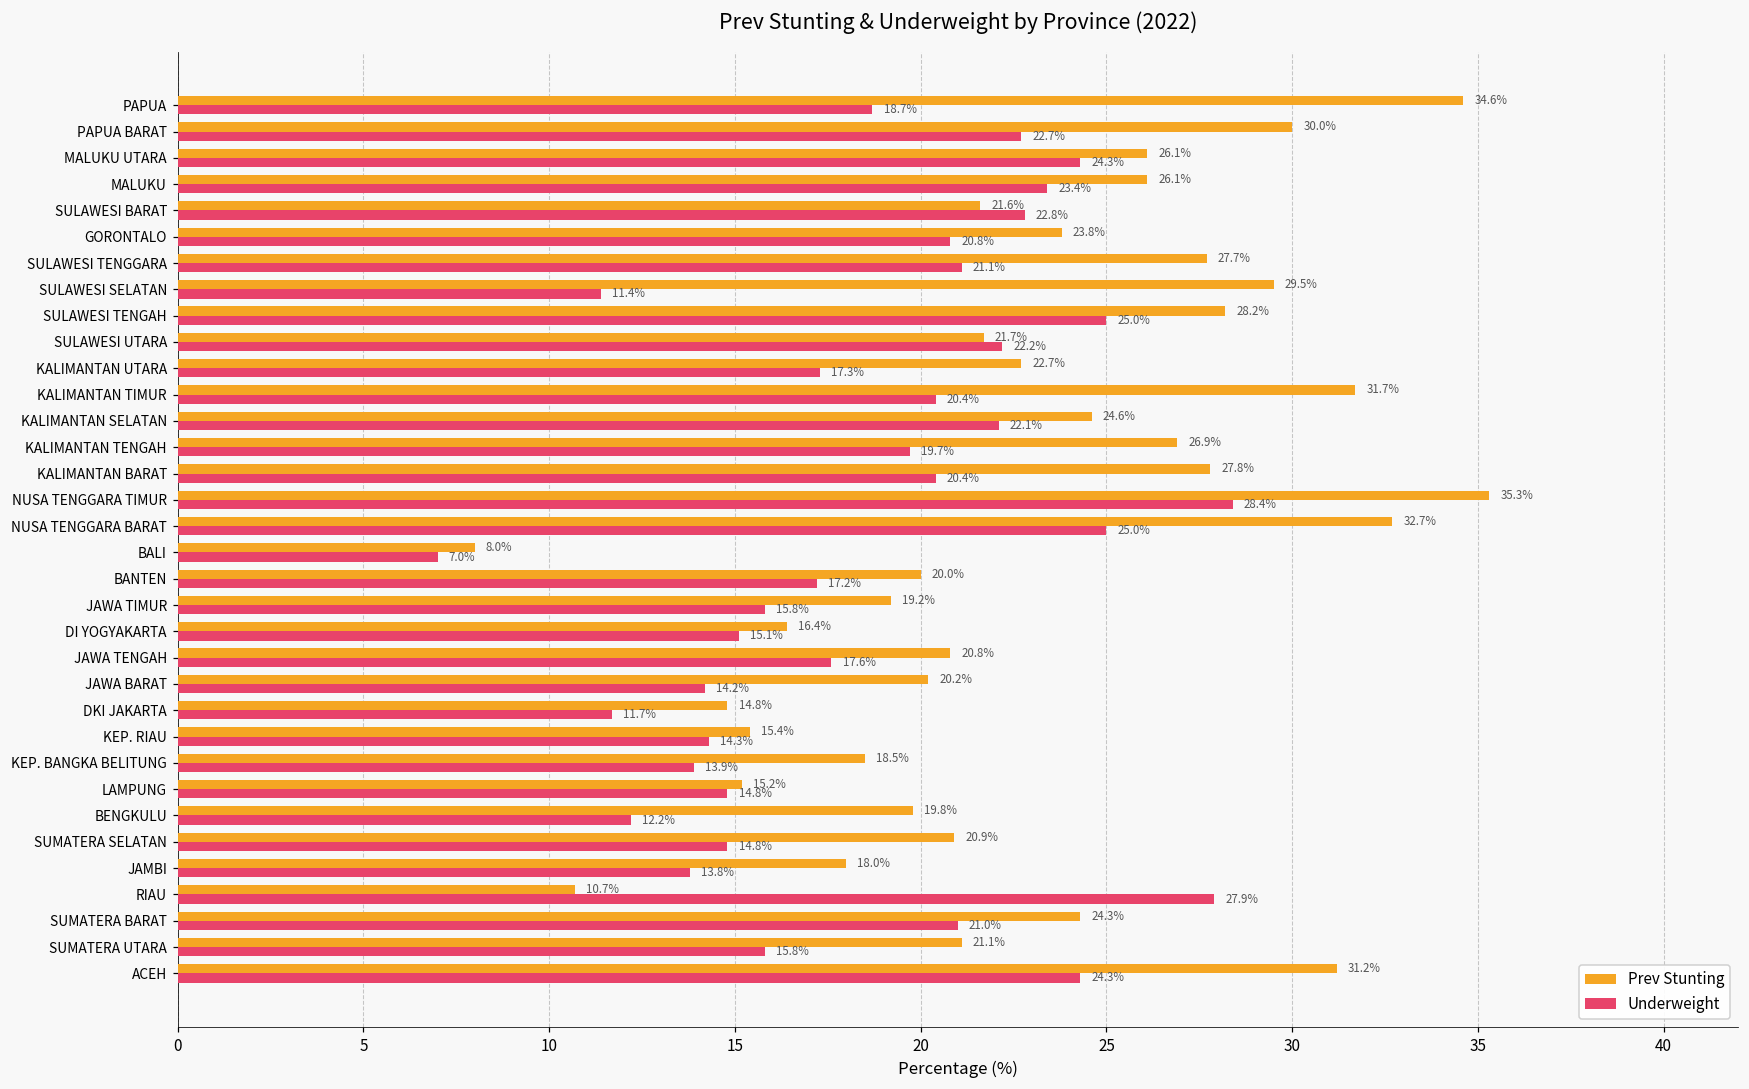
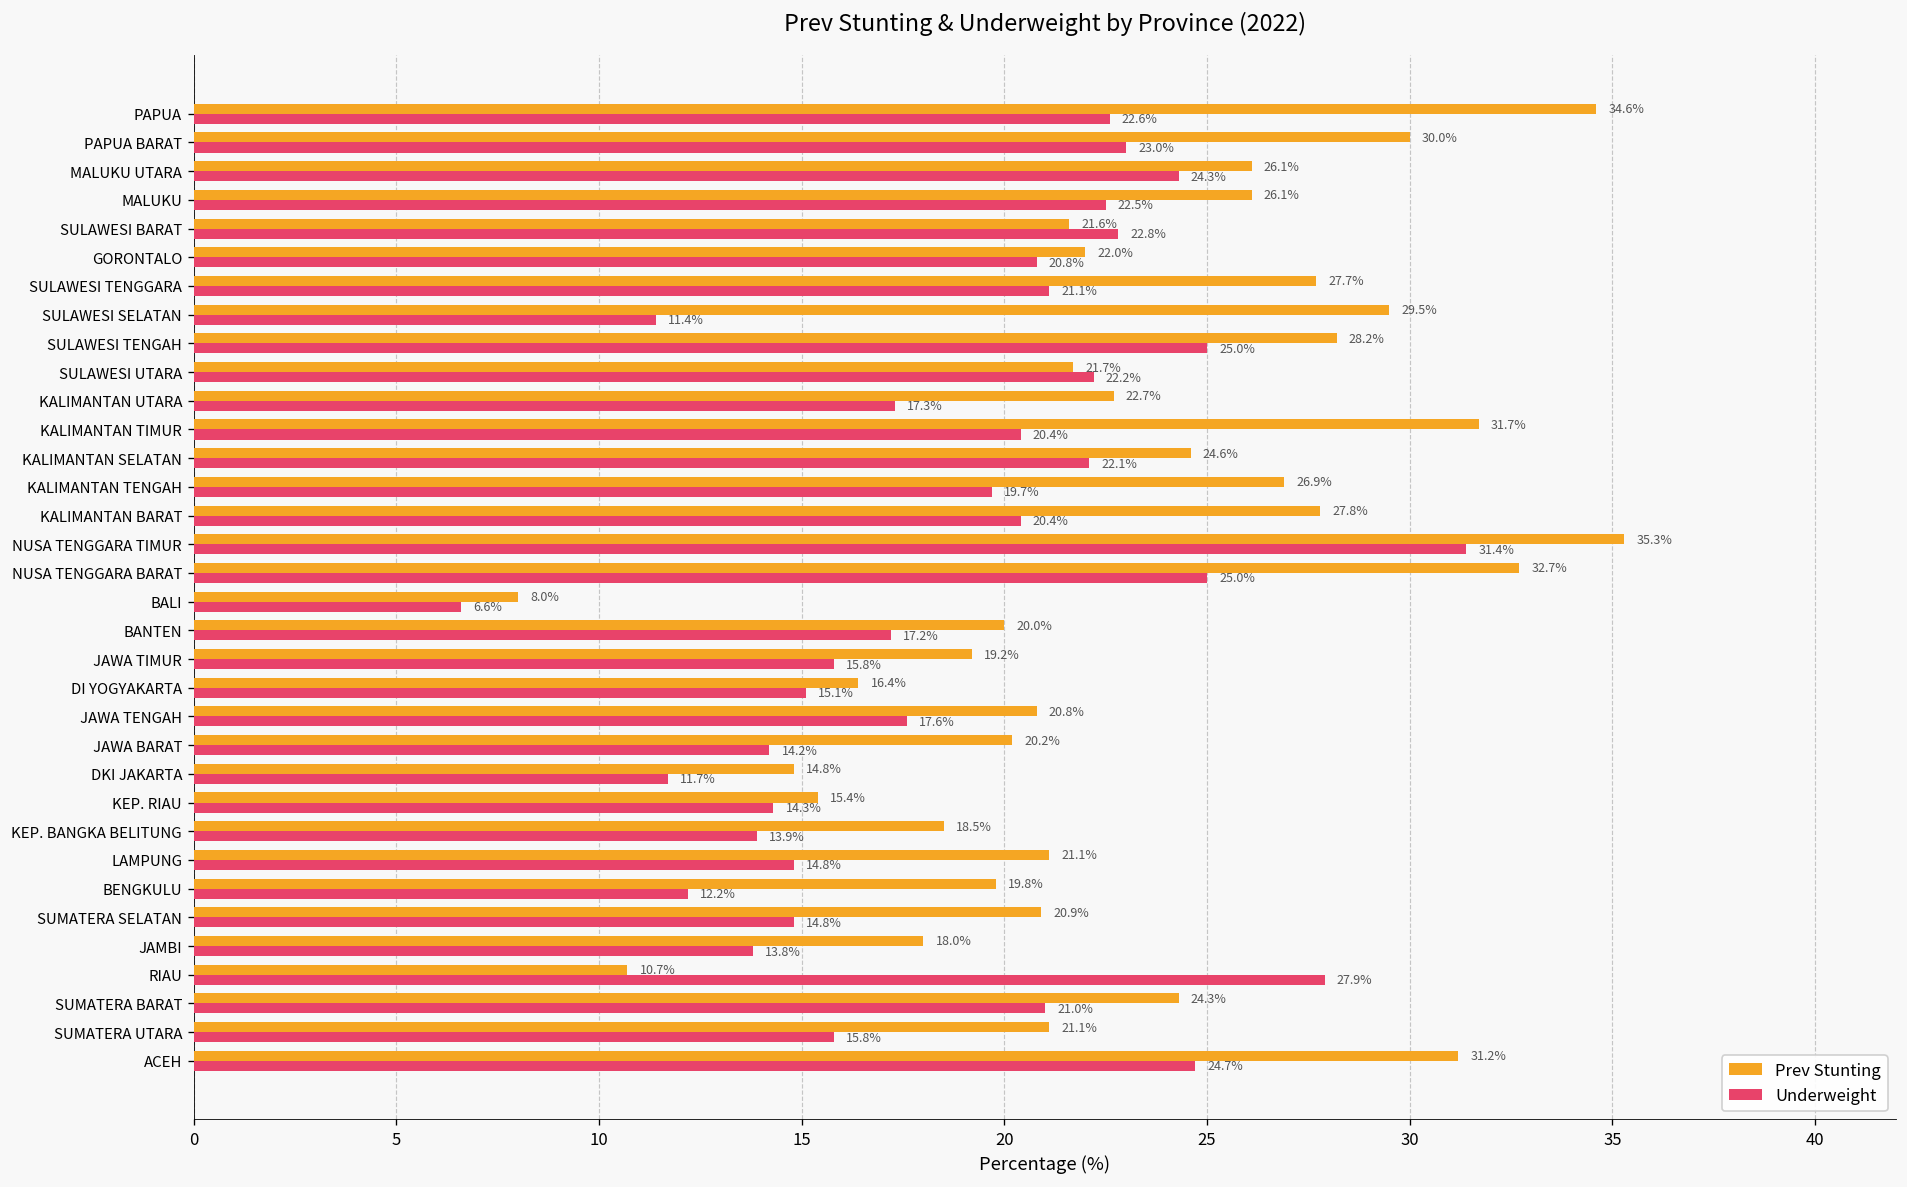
  {
    "Prev Stunting": {
      "PAPUA": "34.6%",
      "PAPUA BARAT": "30.0%",
      "MALUKU UTARA": "26.1%",
      "MALUKU": "26.1%",
      "SULAWESI BARAT": "21.6%",
-     "GORONTALO": "23.8%",
+     "GORONTALO": "22.0%",
      "SULAWESI TENGGARA": "27.7%",
      "SULAWESI SELATAN": "29.5%",
      "SULAWESI TENGAH": "28.2%",
      "SULAWESI UTARA": "21.7%",
      "KALIMANTAN UTARA": "22.7%",
      "KALIMANTAN TIMUR": "31.7%",
      "KALIMANTAN SELATAN": "24.6%",
      "KALIMANTAN TENGAH": "26.9%",
      "KALIMANTAN BARAT": "27.8%",
      "NUSA TENGGARA TIMUR": "35.3%",
      "NUSA TENGGARA BARAT": "32.7%",
      "BALI": "8.0%",
      "BANTEN": "20.0%",
      "JAWA TIMUR": "19.2%",
      "DI YOGYAKARTA": "16.4%",
      "JAWA TENGAH": "20.8%",
      "JAWA BARAT": "20.2%",
      "DKI JAKARTA": "14.8%",
      "KEP. RIAU": "15.4%",
      "KEP. BANGKA BELITUNG": "18.5%",
-     "LAMPUNG": "15.2%",
+     "LAMPUNG": "21.1%",
      "BENGKULU": "19.8%",
      "SUMATERA SELATAN": "20.9%",
      "JAMBI": "18.0%",
      "RIAU": "10.7%",
      "SUMATERA BARAT": "24.3%",
      "SUMATERA UTARA": "21.1%",
      "ACEH": "31.2%"
    },
    "Underweight": {
-     "PAPUA": "18.7%",
-     "PAPUA BARAT": "22.7%",
+     "PAPUA": "22.6%",
+     "PAPUA BARAT": "23.0%",
      "MALUKU UTARA": "24.3%",
-     "MALUKU": "23.4%",
+     "MALUKU": "22.5%",
      "SULAWESI BARAT": "22.8%",
      "GORONTALO": "20.8%",
      "SULAWESI TENGGARA": "21.1%",
      "SULAWESI SELATAN": "11.4%",
      "SULAWESI TENGAH": "25.0%",
      "SULAWESI UTARA": "22.2%",
      "KALIMANTAN UTARA": "17.3%",
      "KALIMANTAN TIMUR": "20.4%",
      "KALIMANTAN SELATAN": "22.1%",
      "KALIMANTAN TENGAH": "19.7%",
      "KALIMANTAN BARAT": "20.4%",
-     "NUSA TENGGARA TIMUR": "28.4%",
+     "NUSA TENGGARA TIMUR": "31.4%",
      "NUSA TENGGARA BARAT": "25.0%",
-     "BALI": "7.0%",
+     "BALI": "6.6%",
      "BANTEN": "17.2%",
      "JAWA TIMUR": "15.8%",
      "DI YOGYAKARTA": "15.1%",
      "JAWA TENGAH": "17.6%",
      "JAWA BARAT": "14.2%",
      "DKI JAKARTA": "11.7%",
      "KEP. RIAU": "14.3%",
      "KEP. BANGKA BELITUNG": "13.9%",
      "LAMPUNG": "14.8%",
      "BENGKULU": "12.2%",
      "SUMATERA SELATAN": "14.8%",
      "JAMBI": "13.8%",
      "RIAU": "27.9%",
      "SUMATERA BARAT": "21.0%",
      "SUMATERA UTARA": "15.8%",
-     "ACEH": "24.3%"
+     "ACEH": "24.7%"
    }
  }
